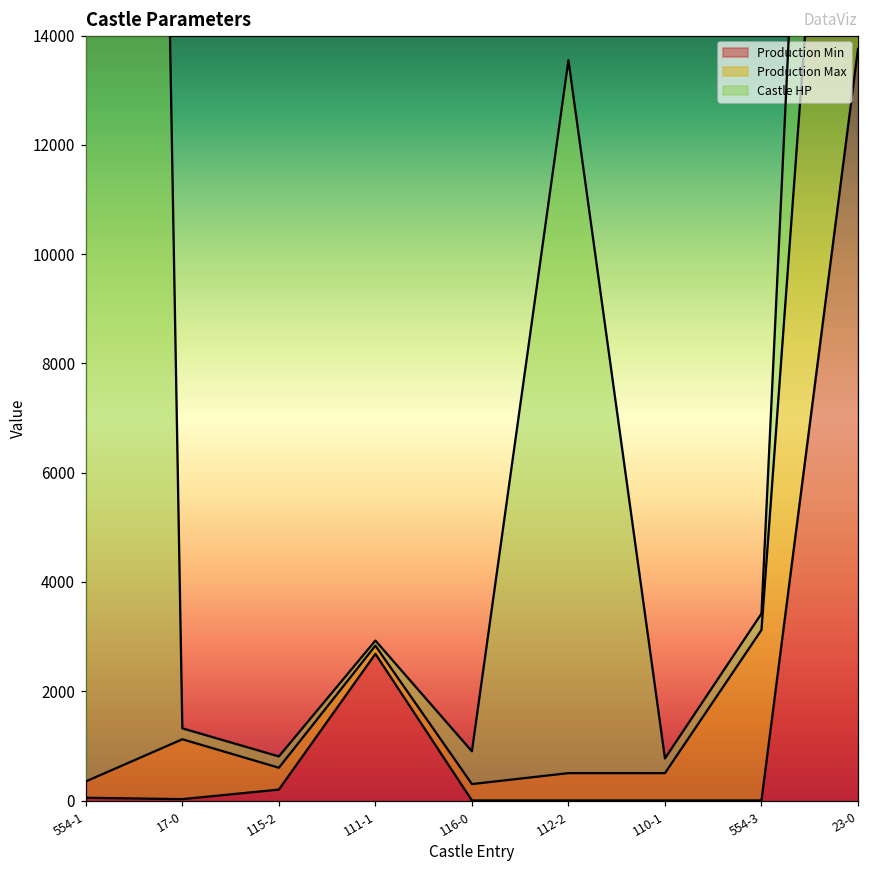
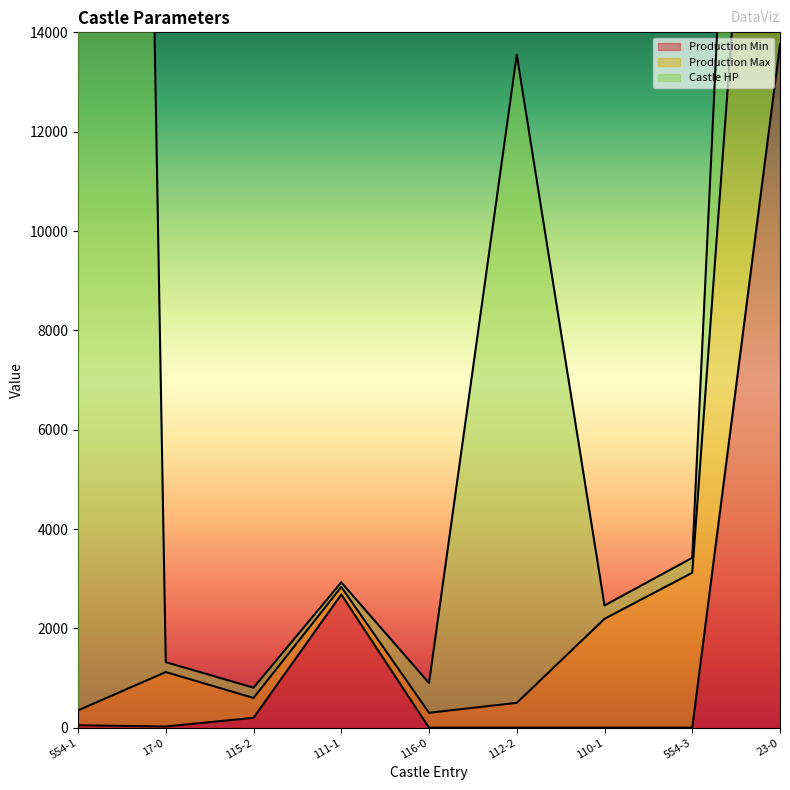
  {
    "Production Min": {
      "554-1": 100,
      "17-0": 0,
      "115-2": 200,
      "111-1": 2700,
      "116-0": 0,
      "112-2": 0,
      "110-1": 0,
      "554-3": 0,
      "23-0": 13800
    },
    "Production Max": {
      "554-1": 300,
      "17-0": 1100,
      "115-2": 400,
      "111-1": 200,
      "116-0": 300,
      "112-2": 500,
-     "110-1": 500,
+     "110-1": 2200,
      "554-3": 3100
    },
    "Castle HP": {
      "17-0": 200,
      "115-2": 200,
      "111-1": 100,
      "116-0": 600,
      "112-2": 13000,
      "110-1": 300,
      "554-3": 300
    }
  }
